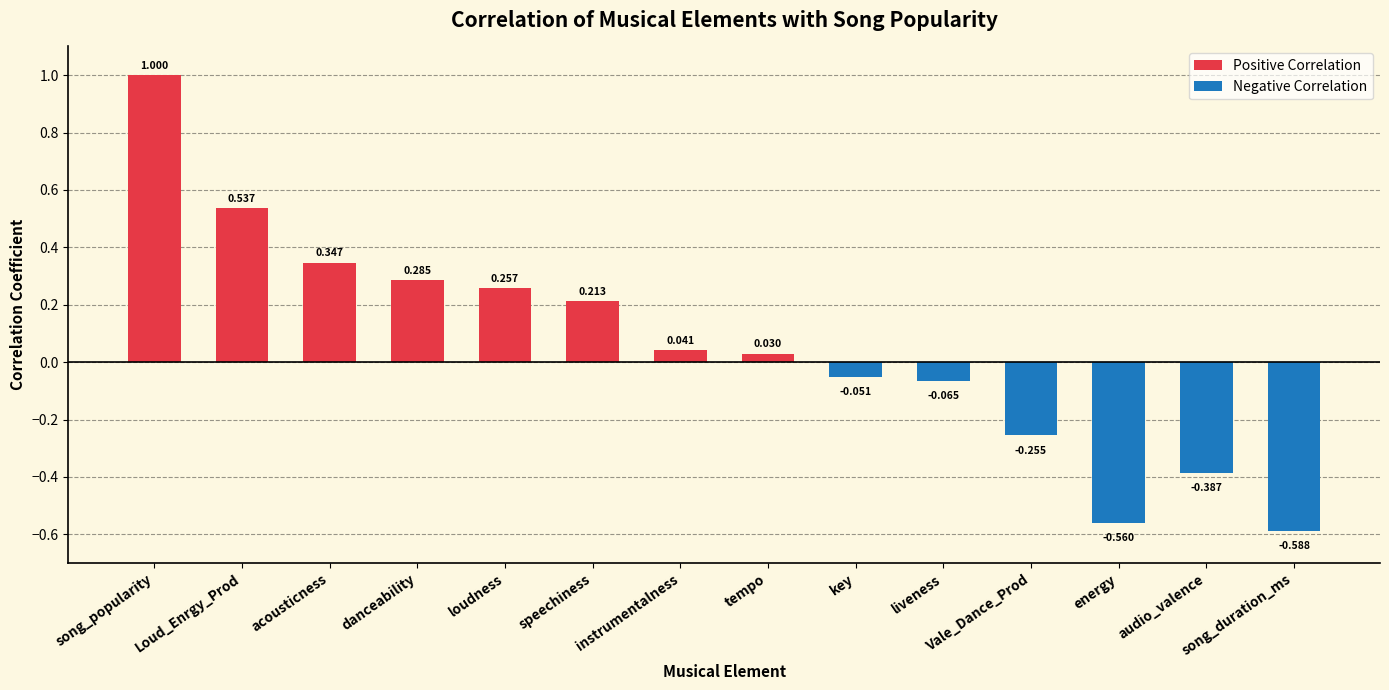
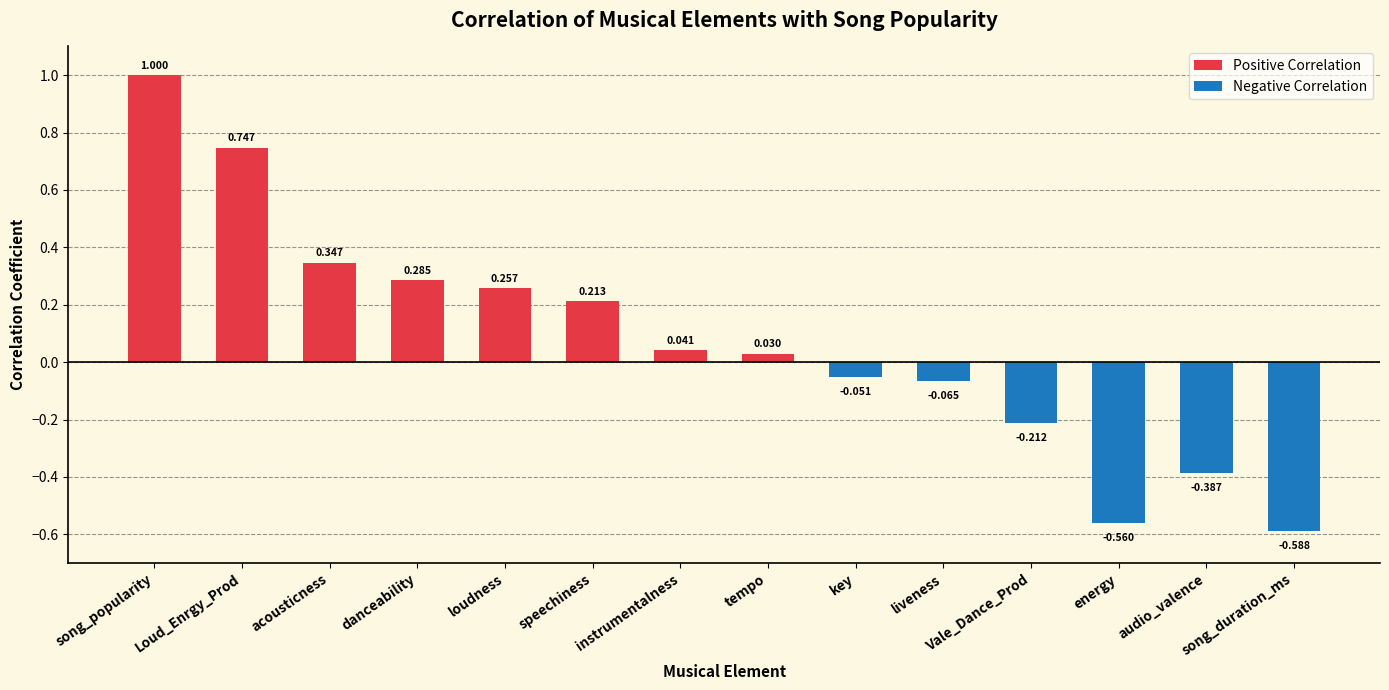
  {
    "song_popularity": 1.000,
-   "Loud_Enrgy_Prod": 0.537,
+   "Loud_Enrgy_Prod": 0.747,
    "acousticness": 0.347,
    "danceability": 0.285,
    "loudness": 0.257,
    "speechiness": 0.213,
    "instrumentalness": 0.041,
    "tempo": 0.030,
    "key": -0.051,
    "liveness": -0.065,
-   "Vale_Dance_Prod": -0.255,
+   "Vale_Dance_Prod": -0.212,
    "energy": -0.560,
    "audio_valence": -0.387,
    "song_duration_ms": -0.588
  }
